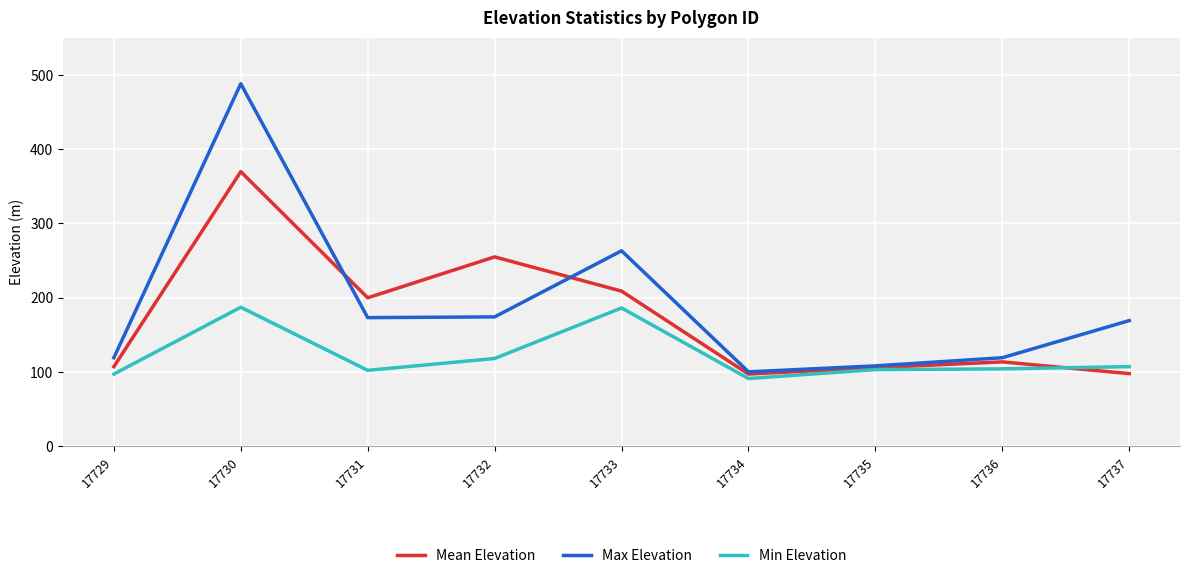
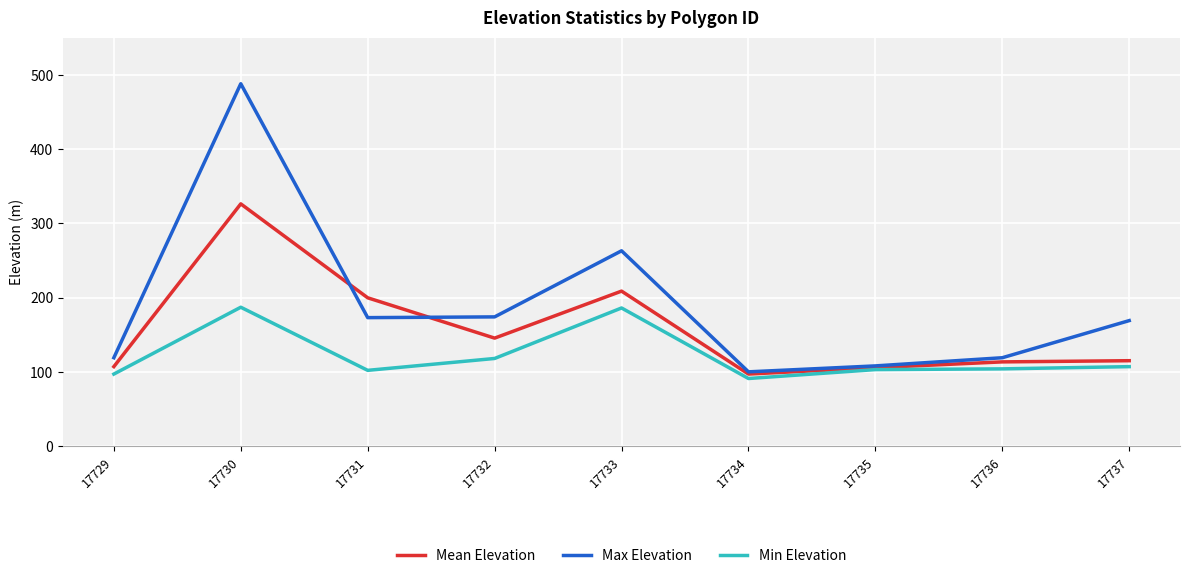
  {
    "Mean Elevation": {
      "17729": 110,
-     "17730": 370,
+     "17730": 330,
      "17731": 200,
-     "17732": 250,
+     "17732": 150,
      "17733": 210,
      "17736": 110,
-     "17737": 100
+     "17737": 120
    },
    "Max Elevation": {
      "17729": 120,
      "17730": 490,
      "17731": 170,
      "17732": 170,
      "17733": 260,
      "17736": 120,
      "17737": 170
    },
    "Min Elevation": {
      "17729": 100,
      "17730": 190,
      "17731": 100,
      "17732": 120,
      "17733": 190,
      "17734": 90,
      "17736": 100,
      "17737": 110
    }
  }
